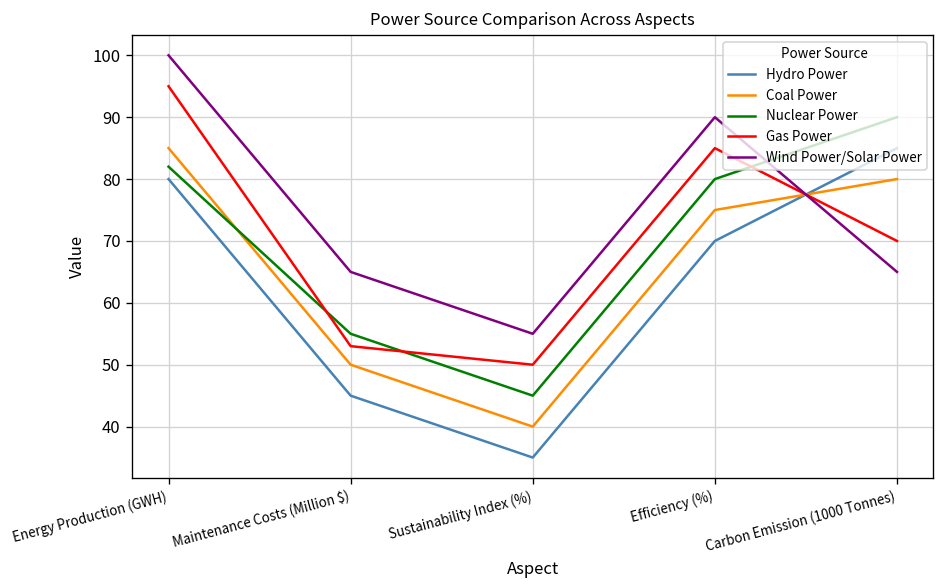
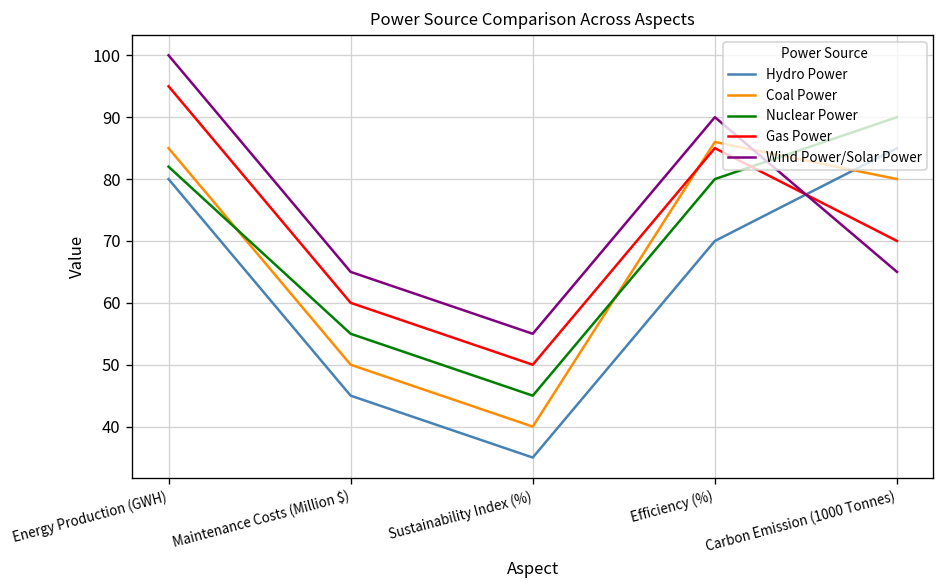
  {
    "Hydro Power": {
      "Energy Production (GWH)": 80,
      "Maintenance Costs (Million $)": 45,
      "Sustainability Index (%)": 35,
      "Efficiency (%)": 70
    },
    "Coal Power": {
      "Energy Production (GWH)": 85,
      "Maintenance Costs (Million $)": 50,
      "Sustainability Index (%)": 40,
-     "Efficiency (%)": 75,
+     "Efficiency (%)": 86,
      "Carbon Emission (1000 Tonnes)": 80
    },
    "Nuclear Power": {
      "Energy Production (GWH)": 82,
      "Maintenance Costs (Million $)": 55,
      "Sustainability Index (%)": 45,
      "Efficiency (%)": 80
    },
    "Gas Power": {
      "Energy Production (GWH)": 95,
-     "Maintenance Costs (Million $)": 53,
+     "Maintenance Costs (Million $)": 60,
      "Sustainability Index (%)": 50,
      "Efficiency (%)": 85,
      "Carbon Emission (1000 Tonnes)": 70
    },
    "Wind Power/Solar Power": {
      "Energy Production (GWH)": 100,
      "Maintenance Costs (Million $)": 65,
      "Sustainability Index (%)": 55,
      "Efficiency (%)": 90,
      "Carbon Emission (1000 Tonnes)": 65
    }
  }
